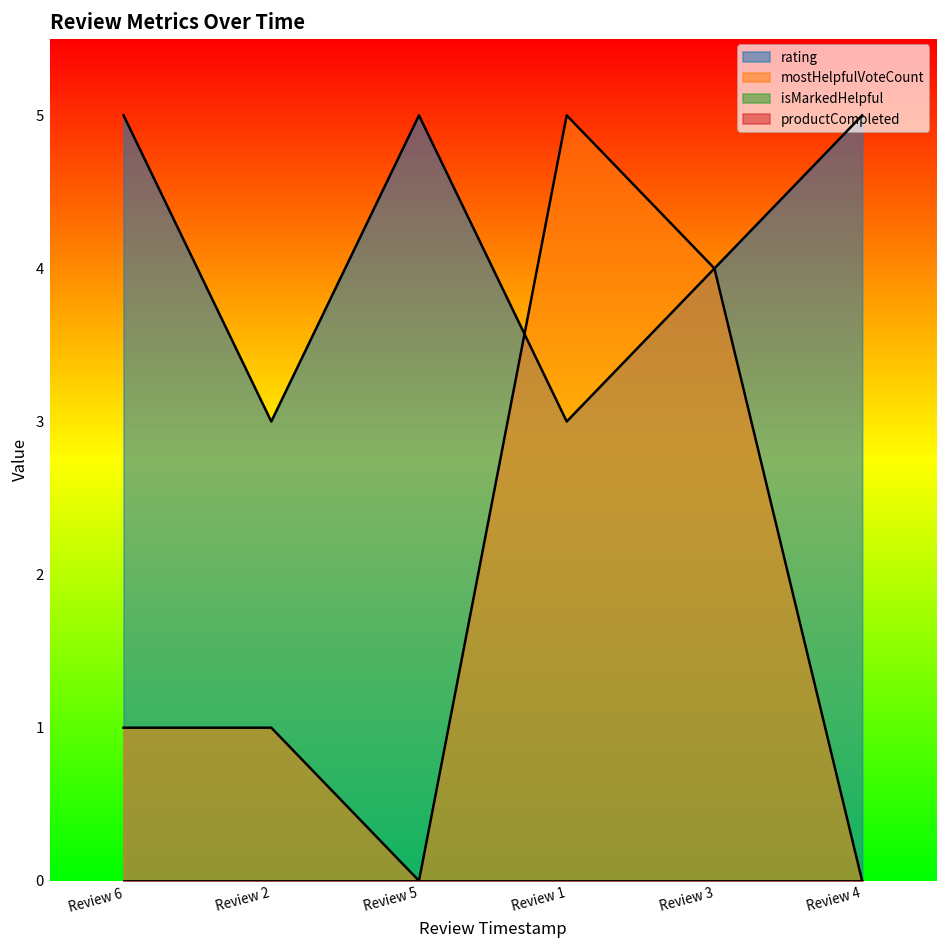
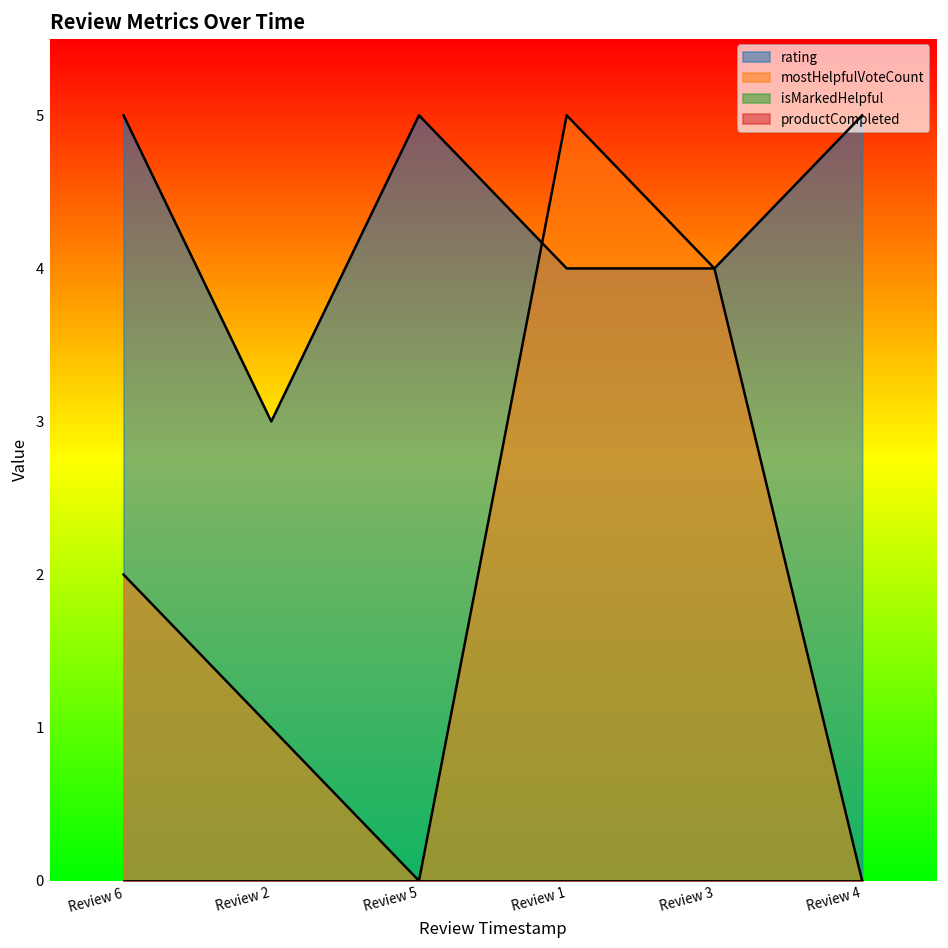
  {
    "rating": {
      "Review 6": 5,
      "Review 2": 3,
      "Review 5": 5,
-     "Review 1": 3
+     "Review 1": 4
    },
    "mostHelpfulVoteCount": {
-     "Review 6": 1,
+     "Review 6": 2,
      "Review 2": 1,
      "Review 1": 5
    },
    "productCompleted": {
      "Review 6": 0,
      "Review 2": 0,
      "Review 1": 0,
      "Review 3": 0
    }
  }
